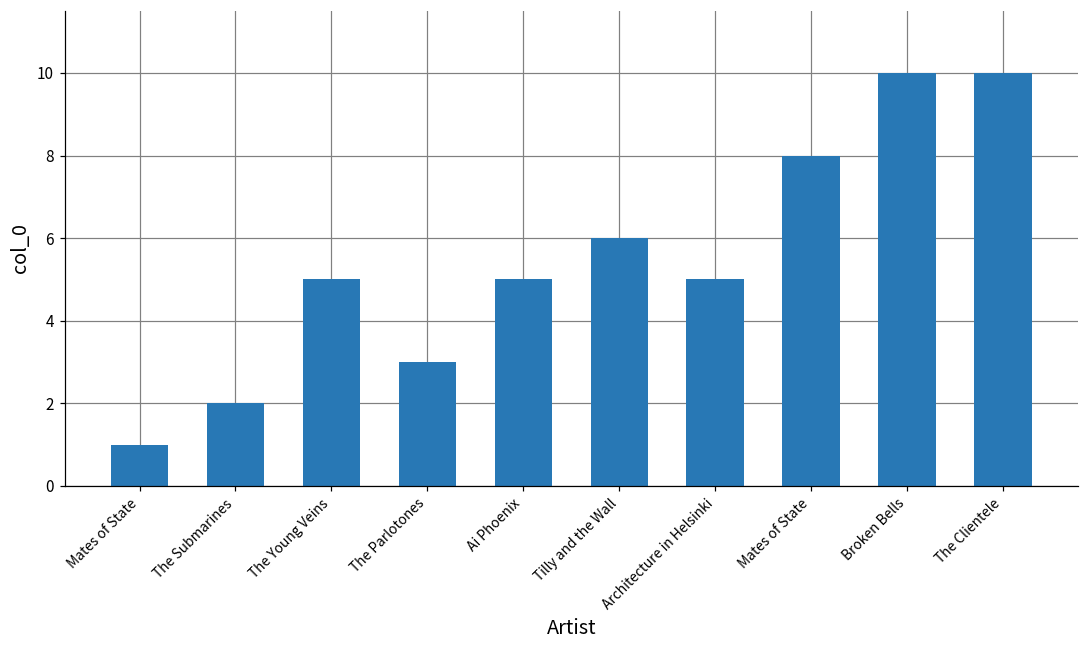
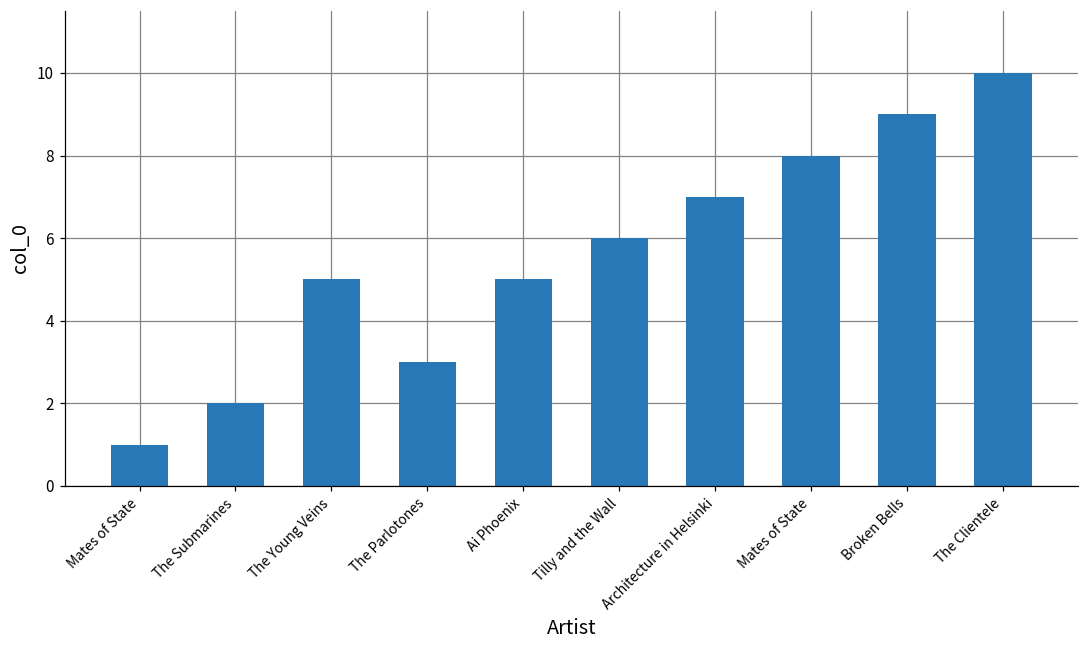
  {
    "The Submarines": 2,
    "The Young Veins": 5,
    "The Parlotones": 3,
    "Ai Phoenix": 5,
    "Tilly and the Wall": 6,
-   "Architecture in Helsinki": 5,
-   "Broken Bells": 10,
+   "Architecture in Helsinki": 7,
+   "Broken Bells": 9,
    "The Clientele": 10
  }
